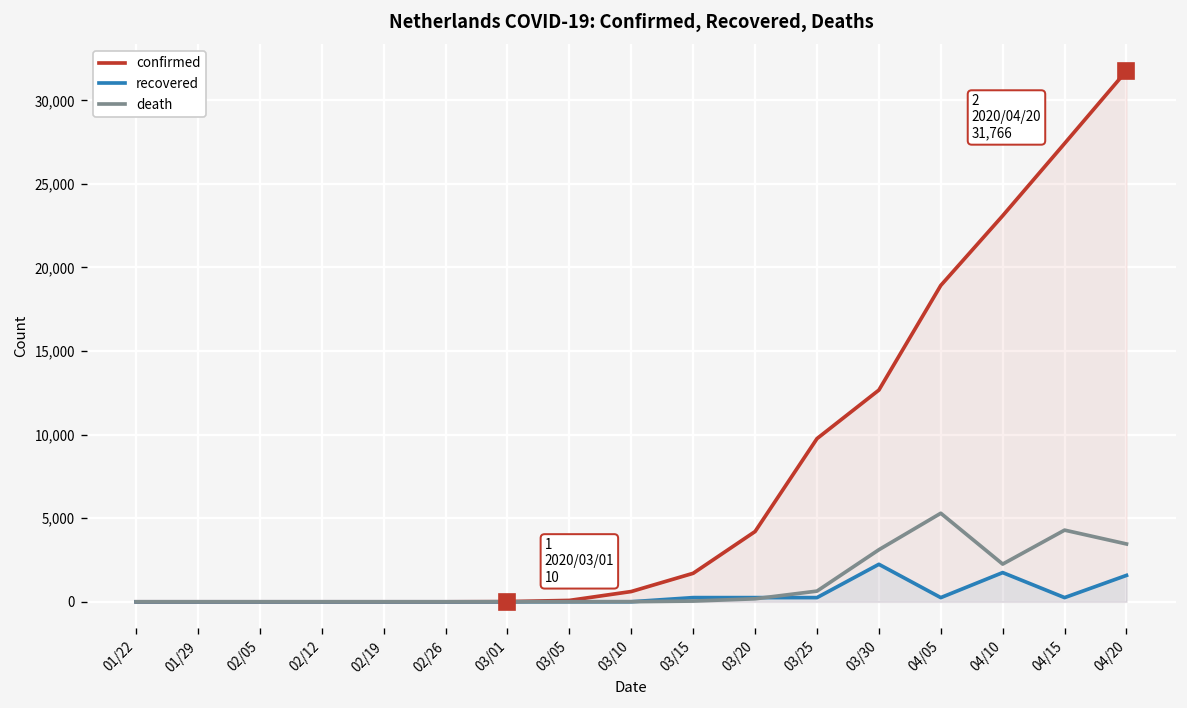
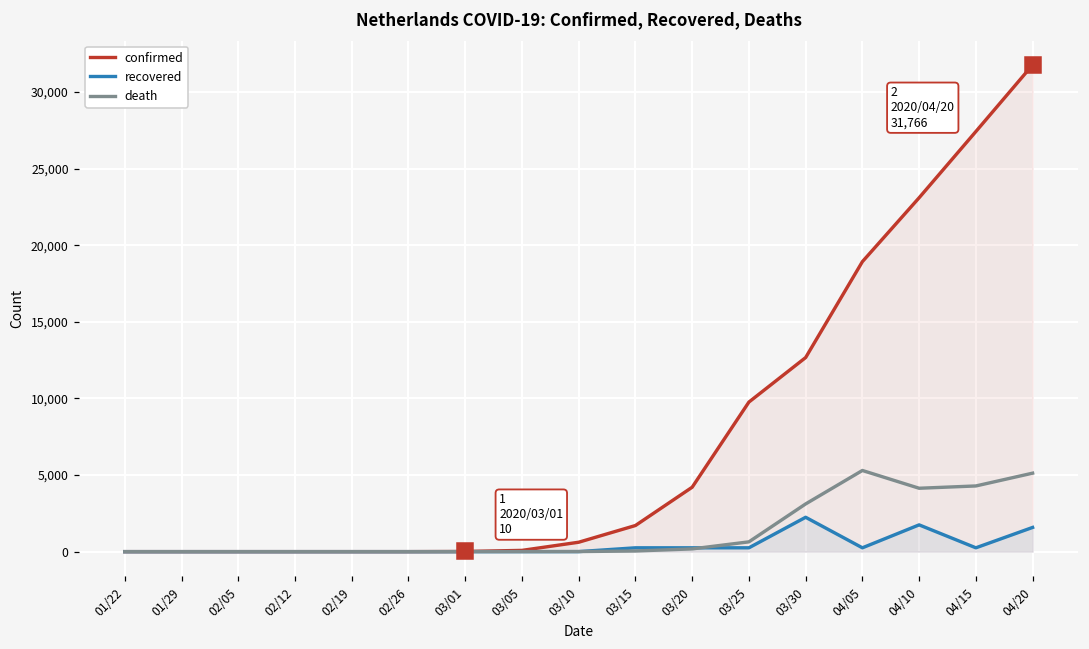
  {
    "recovered": {
      "03/15": "300",
      "03/25": "300",
      "03/30": "2,200",
      "04/05": "300",
      "04/10": "1,700",
      "04/15": "300",
      "04/20": "1,600"
    },
    "death": {
      "03/15": "0",
      "03/25": "600",
      "03/30": "3,100",
      "04/05": "5,300",
-     "04/10": "2,300",
+     "04/10": "4,100",
      "04/15": "4,300",
-     "04/20": "3,500"
+     "04/20": "5,100"
    }
  }
